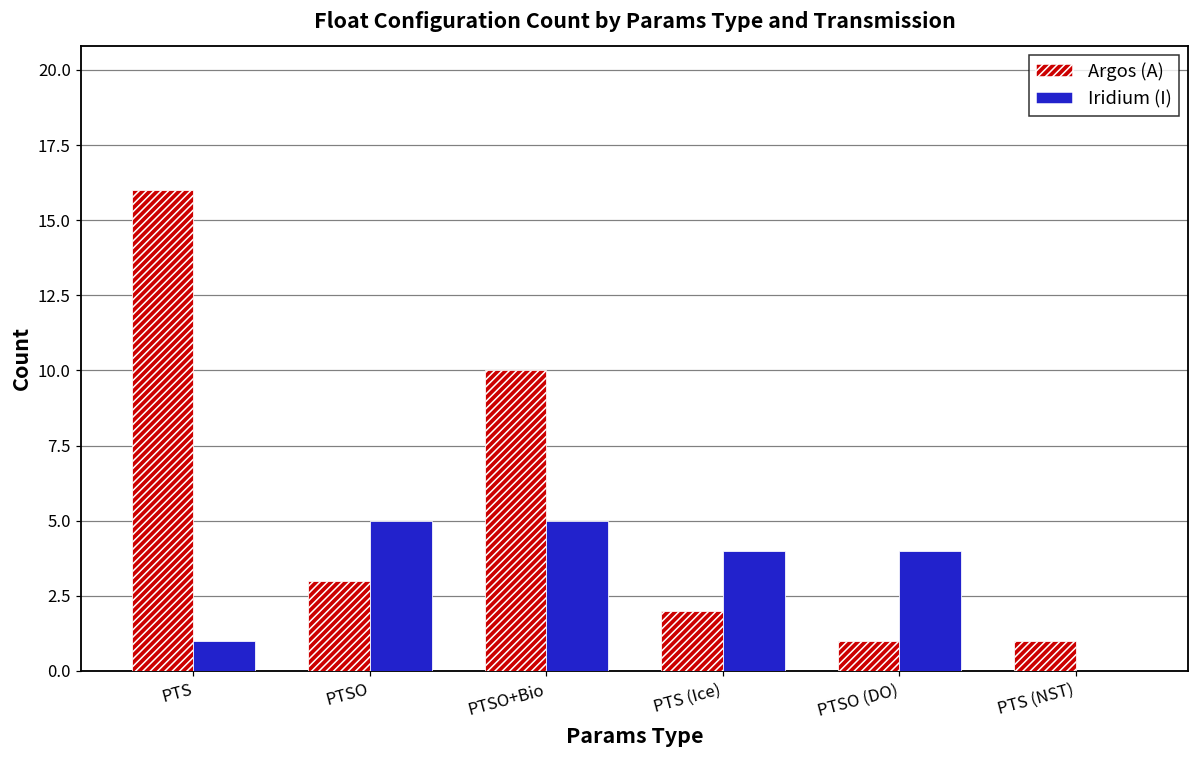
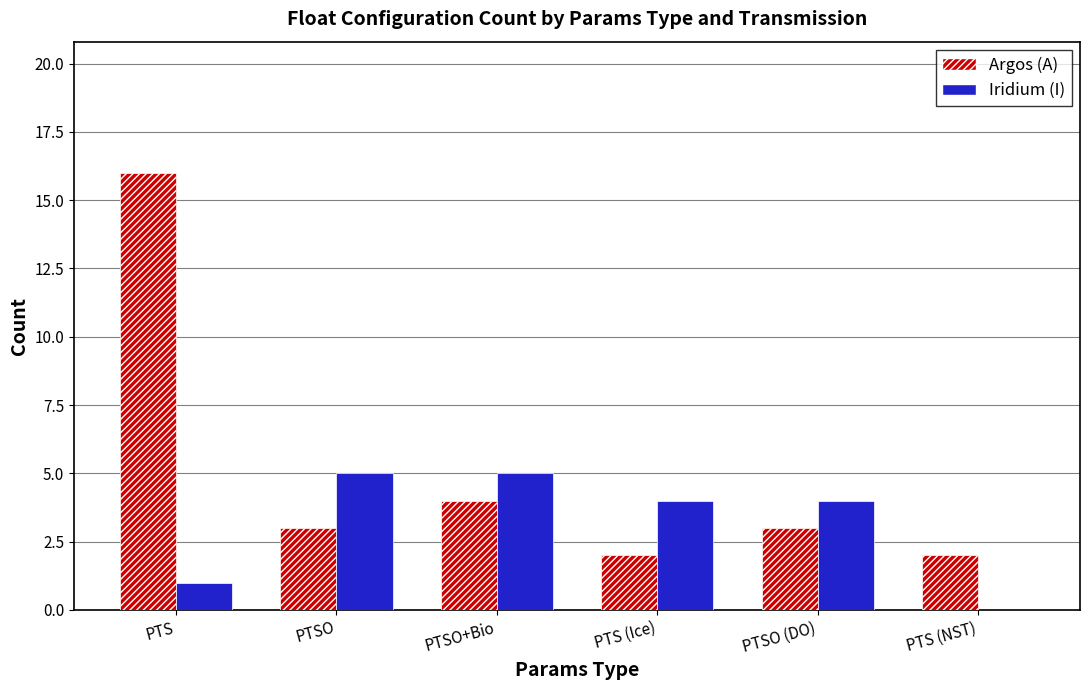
  {
    "Argos (A)": {
      "PTS": 16,
      "PTSO": 3,
-     "PTSO+Bio": 10,
+     "PTSO+Bio": 4,
      "PTS (Ice)": 2,
-     "PTSO (DO)": 1,
-     "PTS (NST)": 1
+     "PTSO (DO)": 3,
+     "PTS (NST)": 2
    },
    "Iridium (I)": {
      "PTS": 1,
      "PTSO": 5,
      "PTSO+Bio": 5,
      "PTS (Ice)": 4,
      "PTSO (DO)": 4,
      "PTS (NST)": 0
    }
  }
